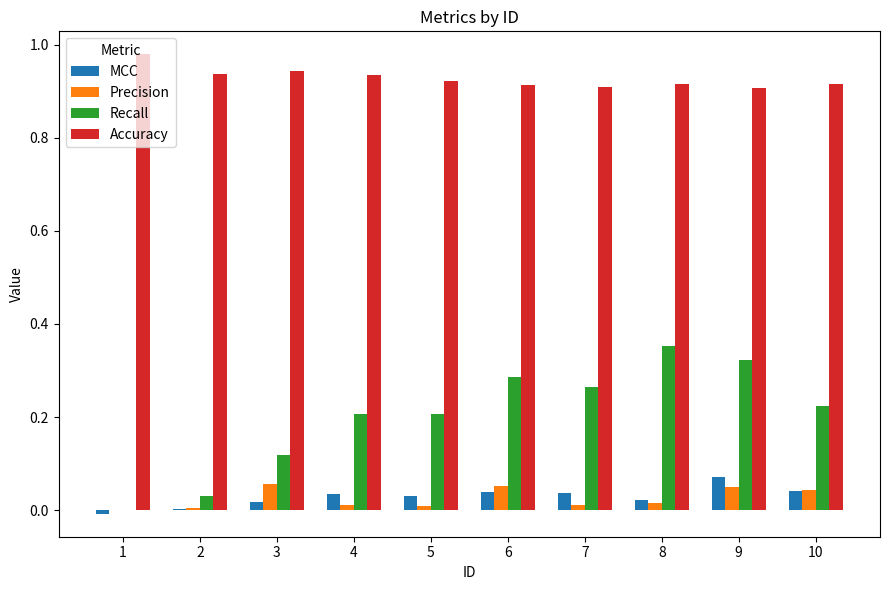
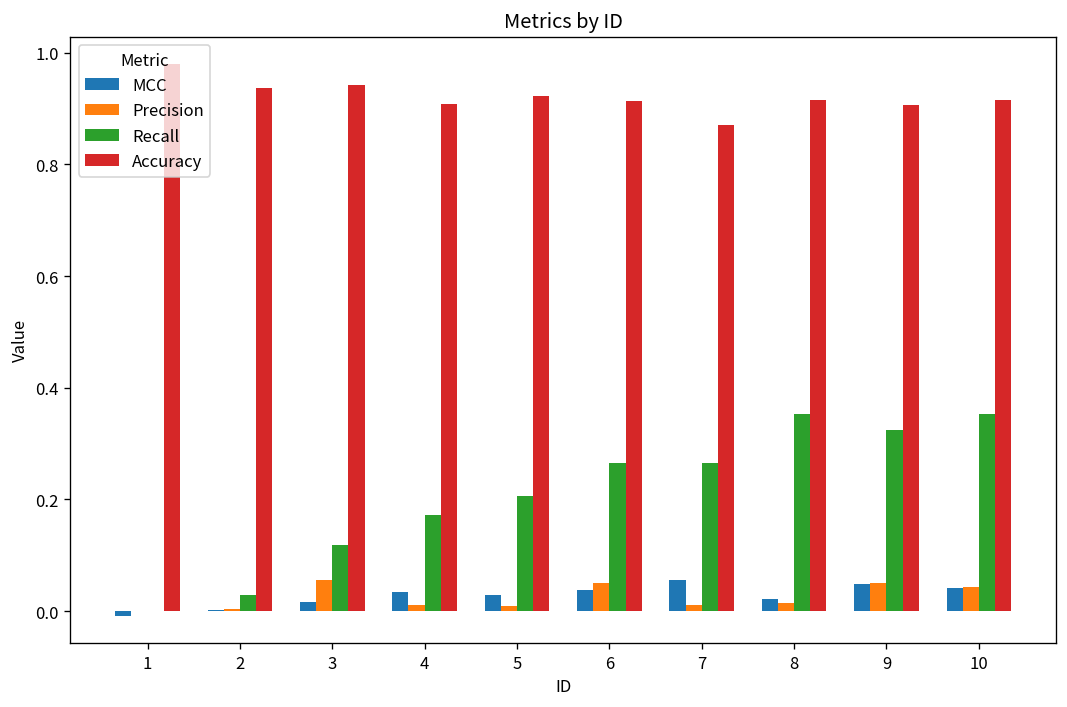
  {
    "MCC": {
      "1": -0.01,
      "3": 0.02,
      "4": 0.03,
      "5": 0.03,
      "6": 0.04,
-     "7": 0.04,
+     "7": 0.05,
      "8": 0.02,
-     "9": 0.07,
+     "9": 0.05,
      "10": 0.04
    },
    "Precision": {
      "1": 0.00,
      "3": 0.06,
      "4": 0.01,
      "5": 0.01,
      "6": 0.05,
      "7": 0.01,
      "8": 0.01,
      "9": 0.05,
      "10": 0.04
    },
    "Recall": {
      "1": 0.00,
      "2": 0.03,
      "3": 0.12,
-     "4": 0.21,
+     "4": 0.17,
      "5": 0.21,
-     "6": 0.29,
+     "6": 0.26,
      "7": 0.26,
      "8": 0.35,
      "9": 0.32,
-     "10": 0.22
+     "10": 0.35
    },
    "Accuracy": {
      "2": 0.94,
      "3": 0.94,
-     "4": 0.93,
+     "4": 0.91,
      "5": 0.92,
      "6": 0.91,
-     "7": 0.91,
+     "7": 0.87,
      "8": 0.91,
      "9": 0.91,
      "10": 0.92
    }
  }
